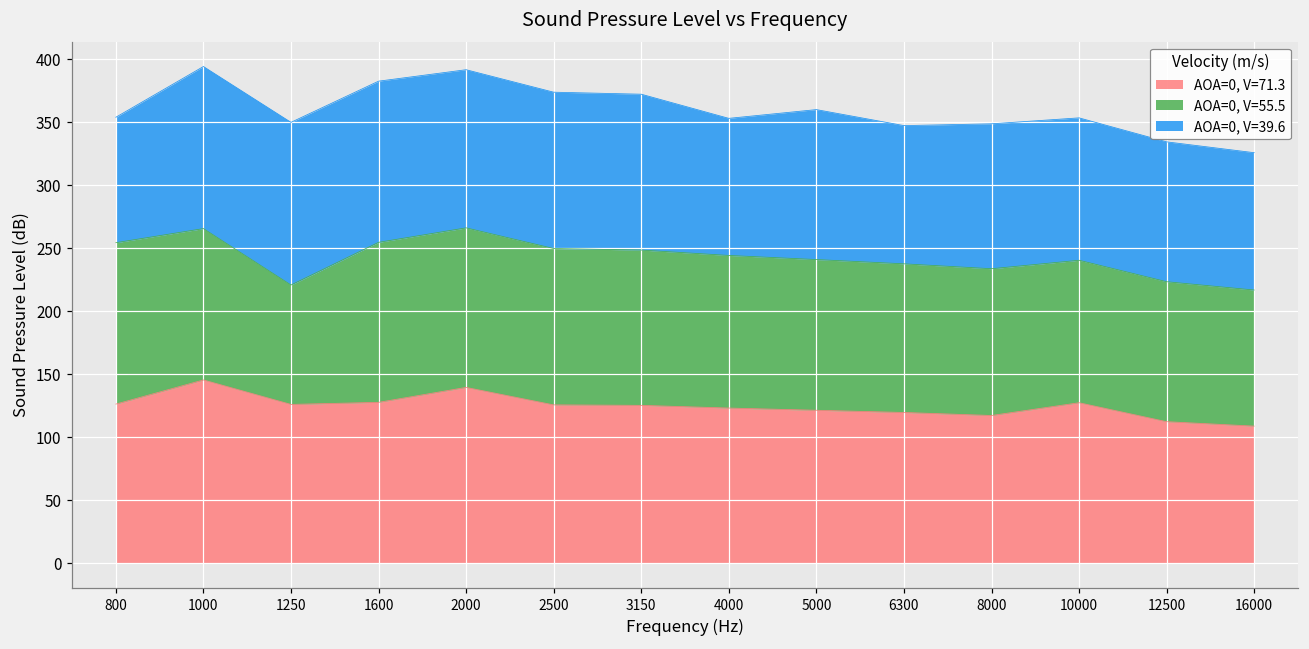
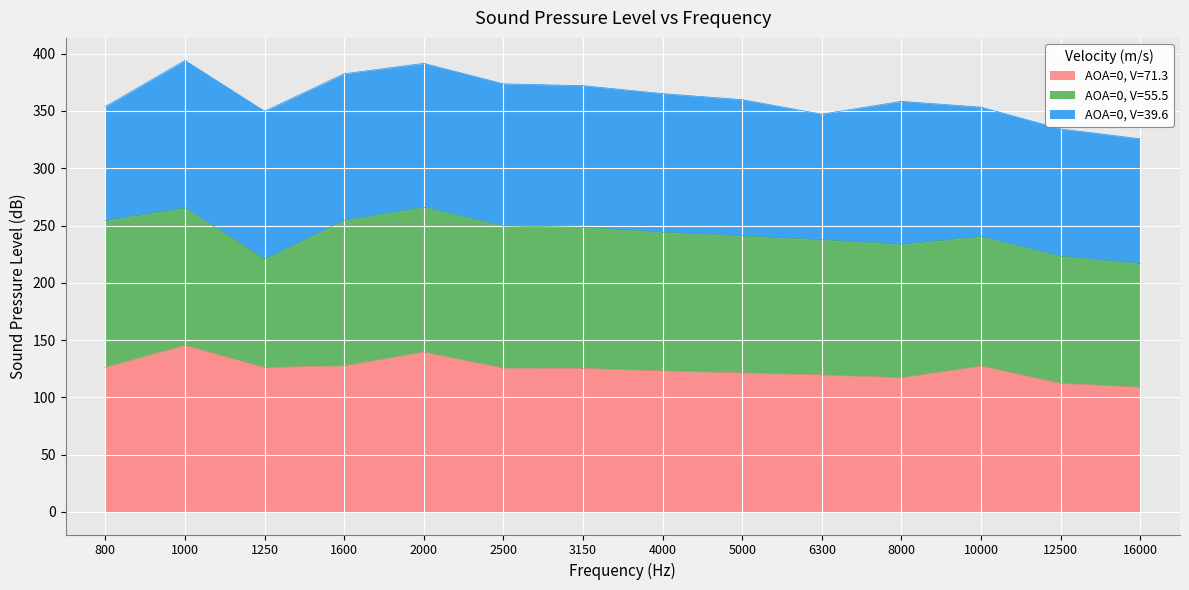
  {
    "AOA=0, V=71.3": {
      "800": 126,
      "1000": 145,
      "1250": 126,
      "1600": 128,
      "2000": 139,
      "2500": 126,
      "3150": 125,
      "4000": 123,
      "5000": 121,
      "6300": 120,
      "8000": 117,
      "10000": 127,
      "12500": 112,
      "16000": 109
    },
    "AOA=0, V=55.5": {
      "800": 128,
      "1000": 120,
      "1250": 95,
      "1600": 127,
      "2000": 127,
      "2500": 124,
      "3150": 123,
      "4000": 121,
      "5000": 120,
      "6300": 118,
      "8000": 116,
      "10000": 113,
      "12500": 111,
      "16000": 108
    },
    "AOA=0, V=39.6": {
      "800": 100,
      "1000": 129,
      "1250": 129,
      "1600": 128,
      "2000": 125,
      "2500": 124,
      "3150": 124,
-     "4000": 109,
+     "4000": 121,
      "5000": 119,
      "6300": 110,
-     "8000": 115,
+     "8000": 125,
      "10000": 113,
      "12500": 111,
      "16000": 109
    }
  }
